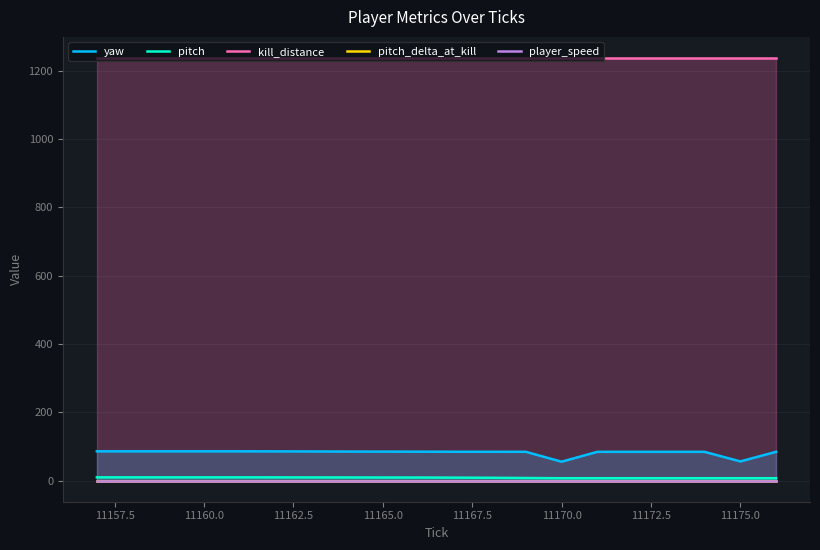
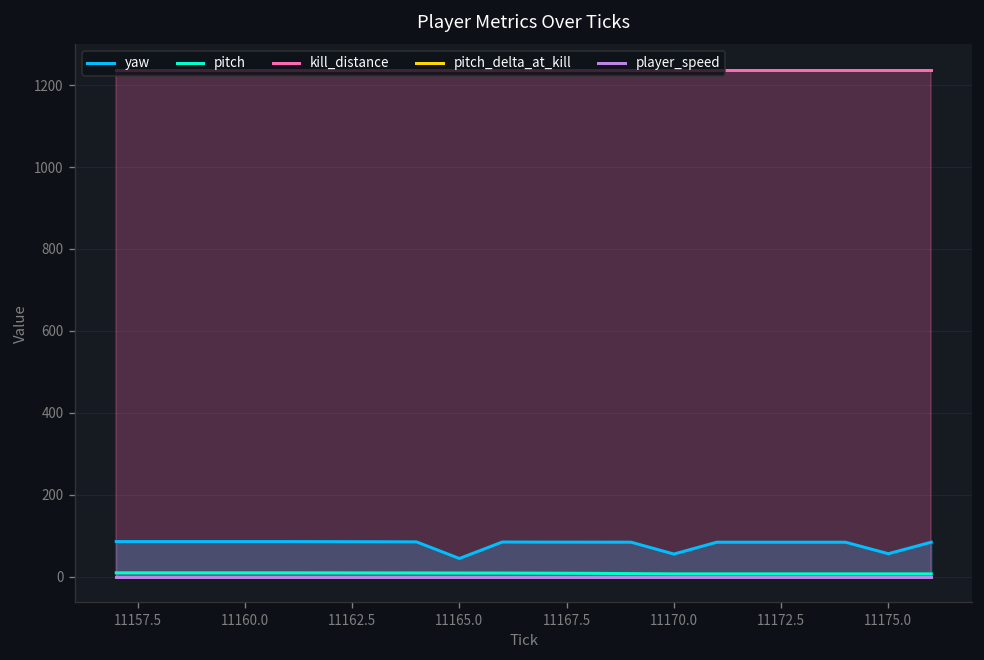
  {
    "yaw": {
      "11160.0": 90,
-     "11165.0": 80,
+     "11165.0": 40,
      "11170.0": 60,
      "11175.0": 60
    },
    "pitch": {
      "11160.0": 10,
      "11165.0": 10
    },
    "kill_distance": {
      "11175.0": 1240
    }
  }
